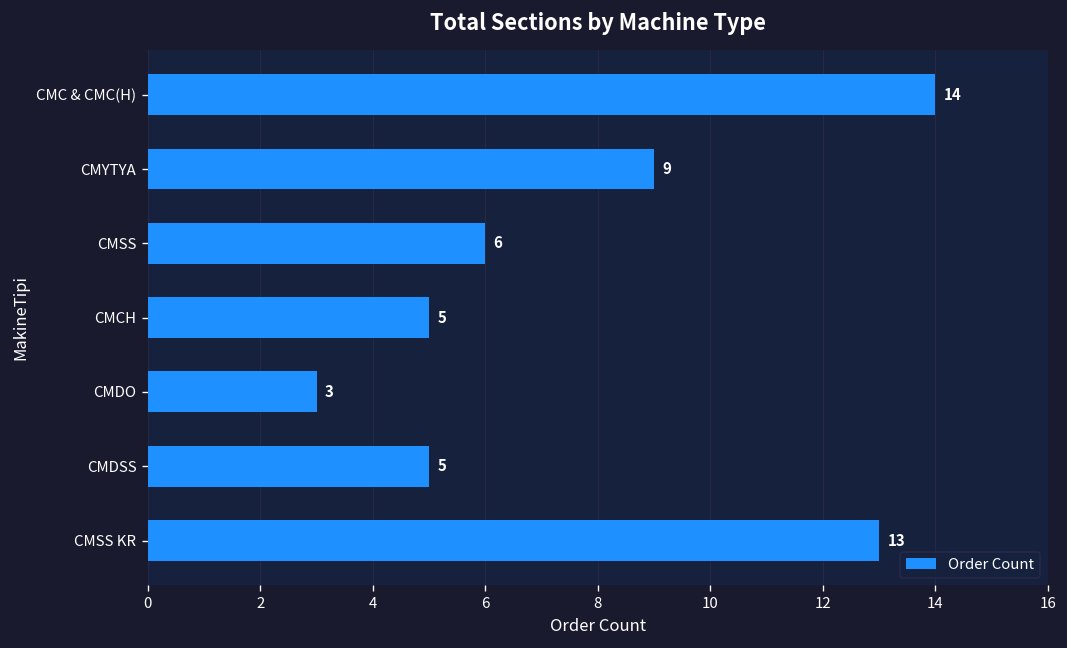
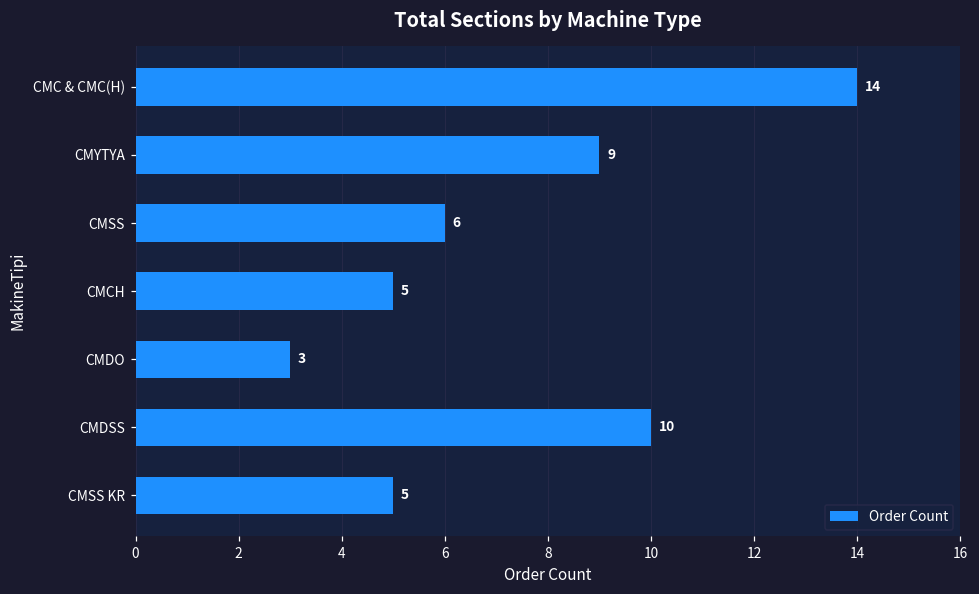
  {
    "CMC & CMC(H)": 14,
    "CMYTYA": 9,
    "CMSS": 6,
    "CMCH": 5,
    "CMDO": 3,
-   "CMDSS": 5,
-   "CMSS KR": 13
+   "CMDSS": 10,
+   "CMSS KR": 5
  }
